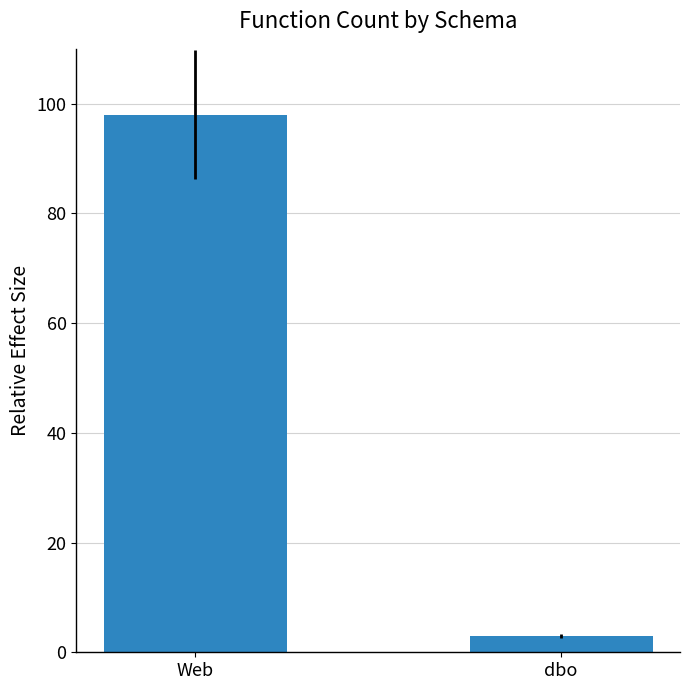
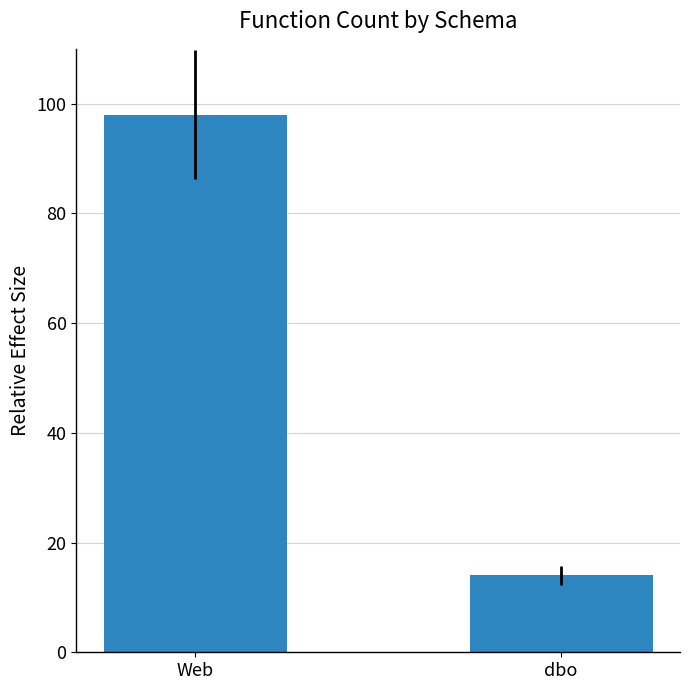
  {
    "Web": 98,
-   "dbo": 3
+   "dbo": 14
  }
